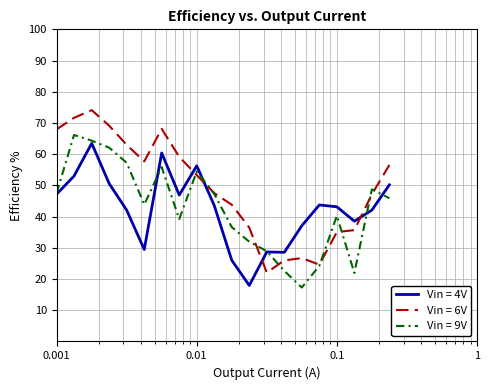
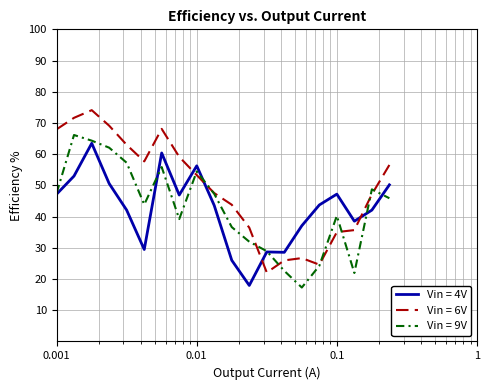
  {
    "Vin = 4V": {
      "0.01": 56,
-     "0.1": 43
+     "0.1": 47
    },
    "Vin = 6V": {
      "0.001": 68,
      "0.01": 53,
      "0.1": 35
    },
    "Vin = 9V": {
      "0.01": 54,
      "0.1": 40
    }
  }
